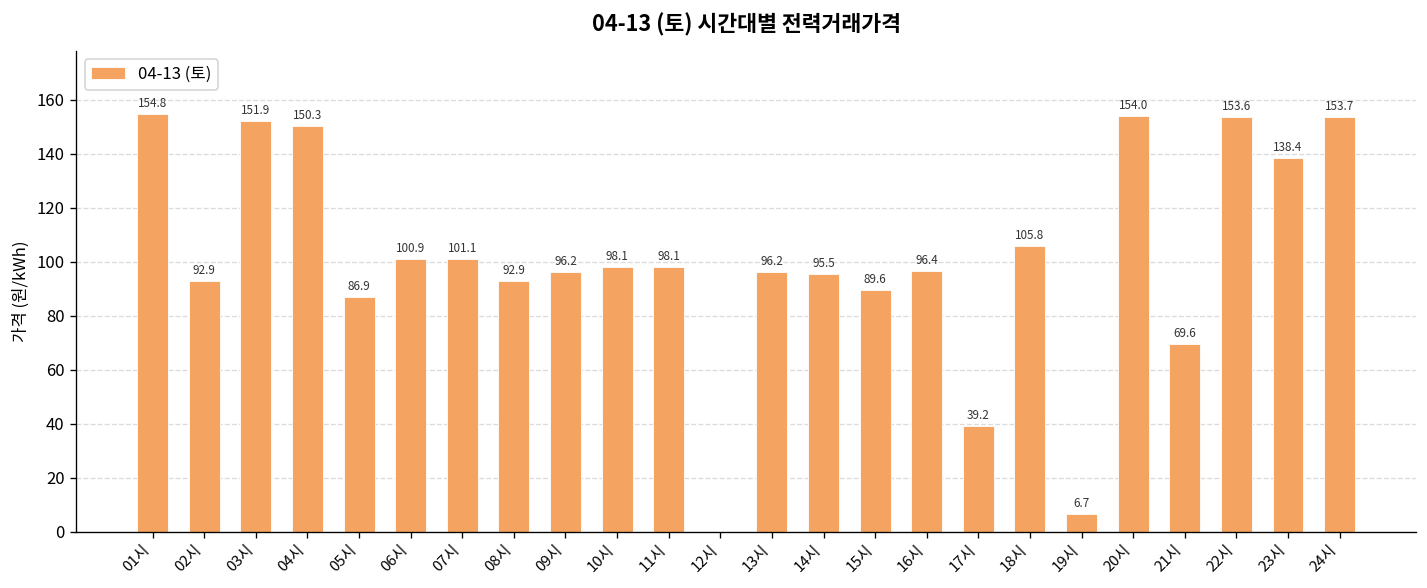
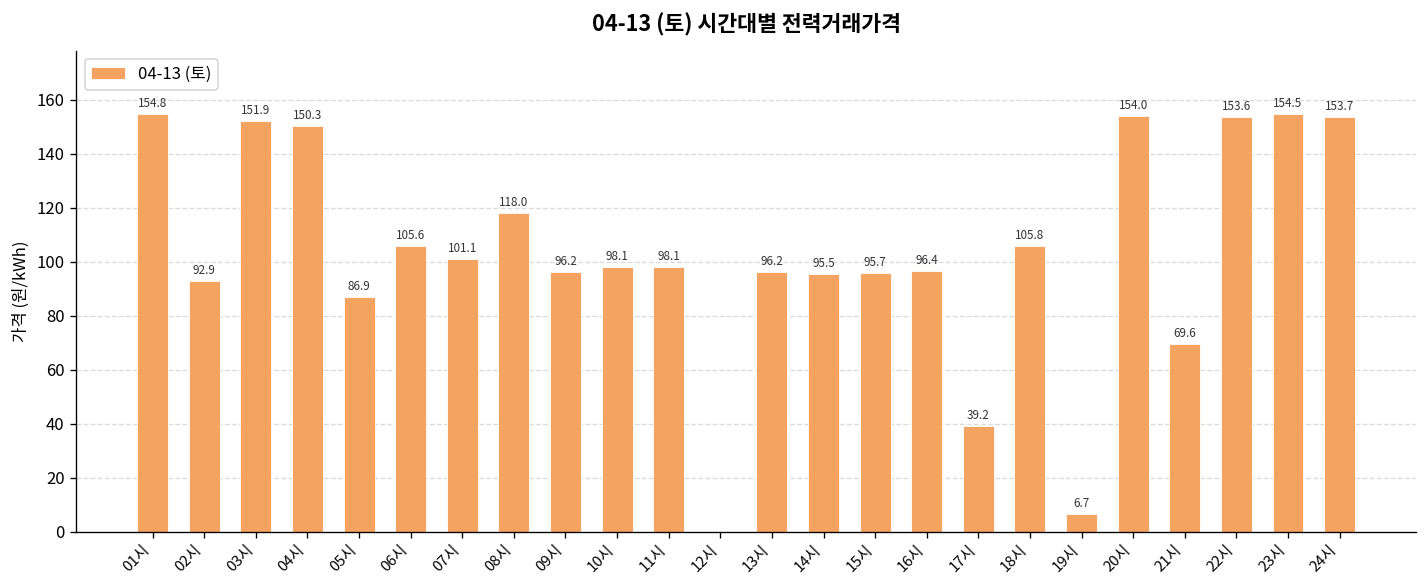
  {
    "01시": 154.8,
    "02시": 92.9,
    "03시": 151.9,
    "04시": 150.3,
    "05시": 86.9,
-   "06시": 100.9,
+   "06시": 105.6,
    "07시": 101.1,
-   "08시": 92.9,
+   "08시": 118.0,
    "09시": 96.2,
    "10시": 98.1,
    "11시": 98.1,
    "13시": 96.2,
    "14시": 95.5,
-   "15시": 89.6,
+   "15시": 95.7,
    "16시": 96.4,
    "17시": 39.2,
    "18시": 105.8,
    "19시": 6.7,
    "20시": 154.0,
    "21시": 69.6,
    "22시": 153.6,
-   "23시": 138.4,
+   "23시": 154.5,
    "24시": 153.7
  }
